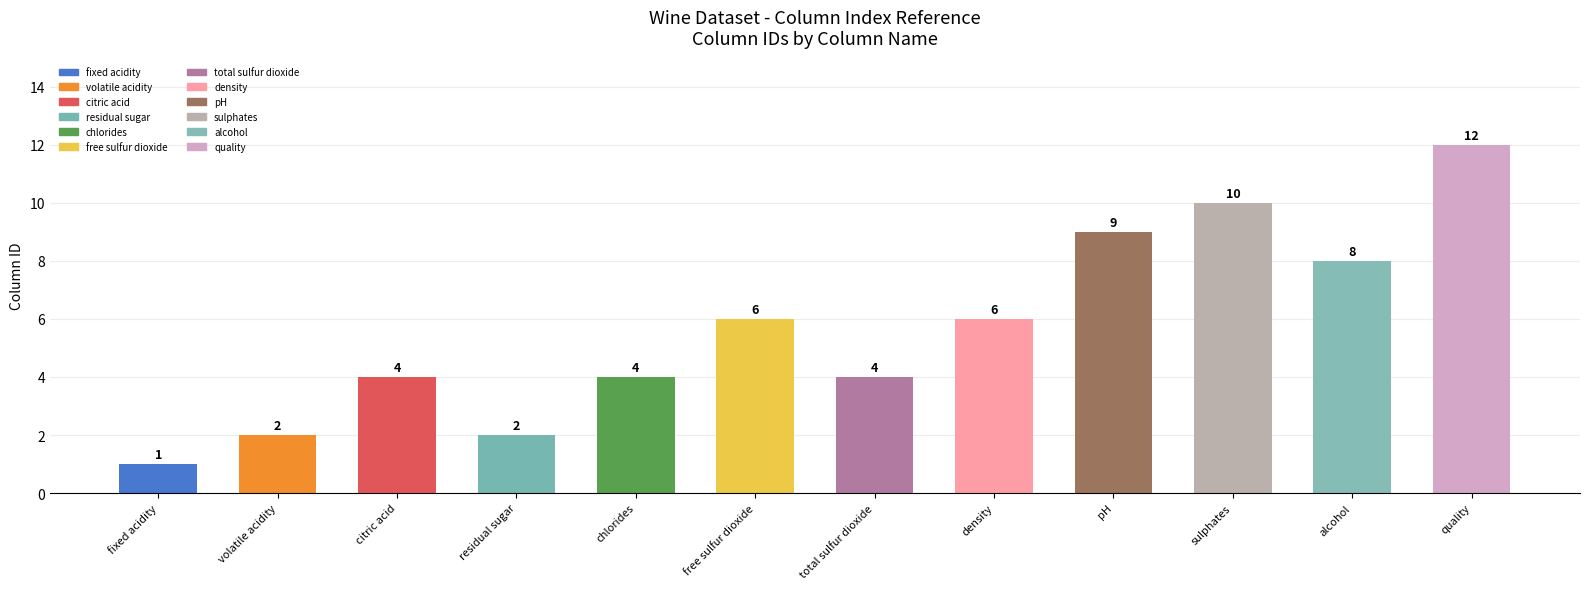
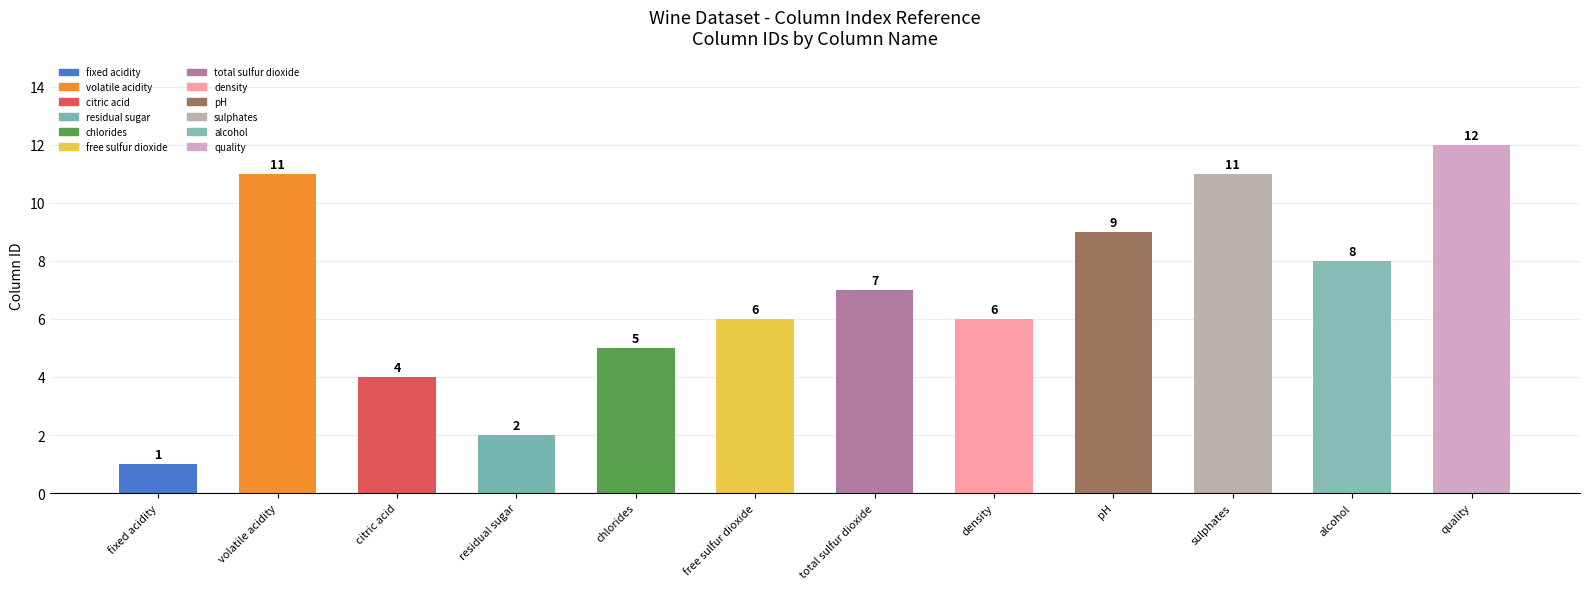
  {
    "fixed acidity": 1,
-   "volatile acidity": 2,
+   "volatile acidity": 11,
    "citric acid": 4,
    "residual sugar": 2,
-   "chlorides": 4,
+   "chlorides": 5,
    "free sulfur dioxide": 6,
-   "total sulfur dioxide": 4,
+   "total sulfur dioxide": 7,
    "density": 6,
    "pH": 9,
-   "sulphates": 10,
+   "sulphates": 11,
    "alcohol": 8,
    "quality": 12
  }
